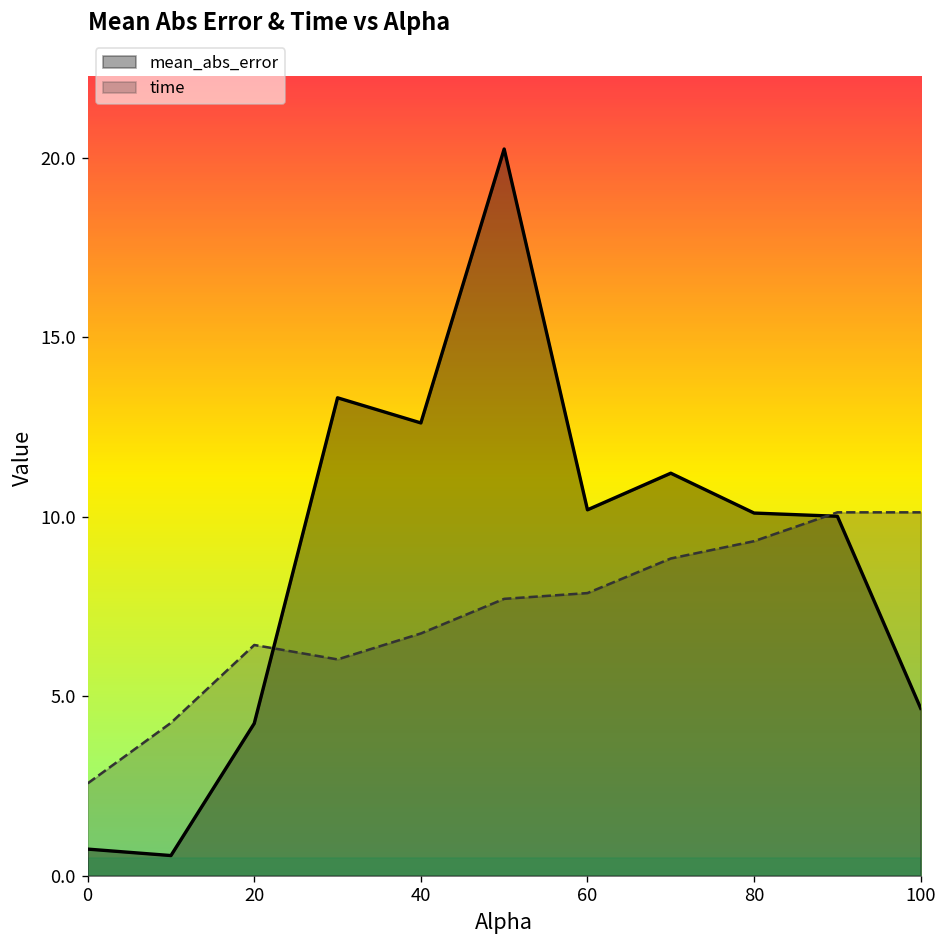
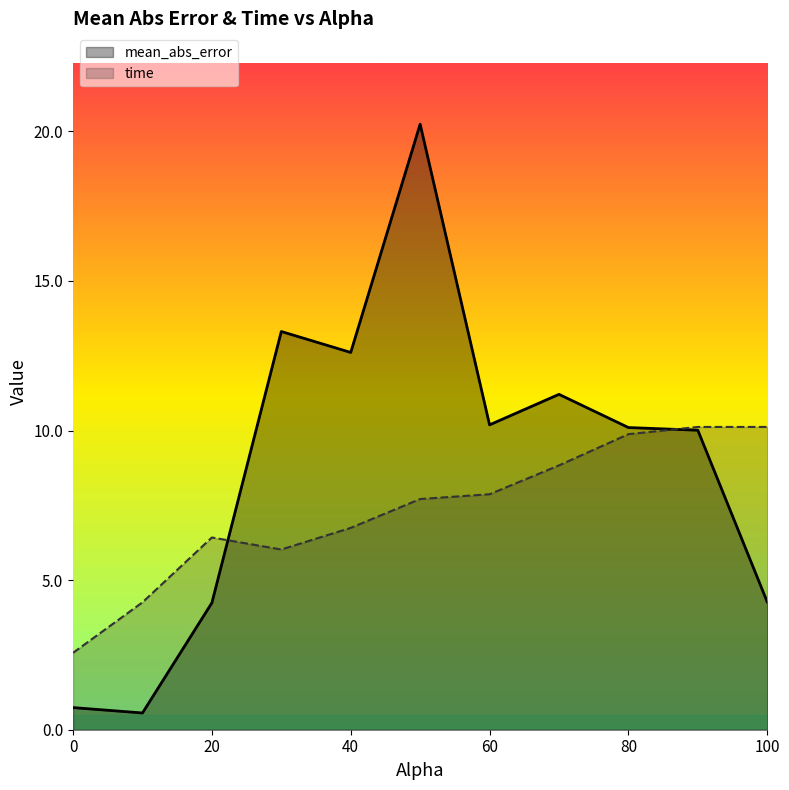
  {
    "mean_abs_error": {
      "0": 0.7,
      "20": 4.2,
      "40": 12.6,
      "60": 10.2,
      "80": 10.1,
-     "100": 4.7
+     "100": 4.3
    },
    "time": {
      "0": 2.6,
      "20": 6.4,
      "40": 6.7,
      "60": 7.9,
-     "80": 9.3,
+     "80": 9.9,
      "100": 10.1
    }
  }
